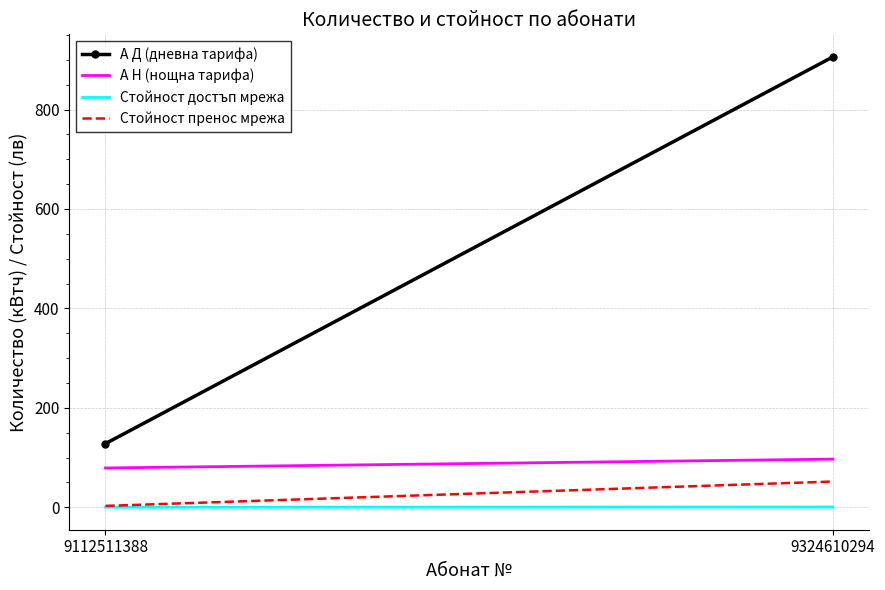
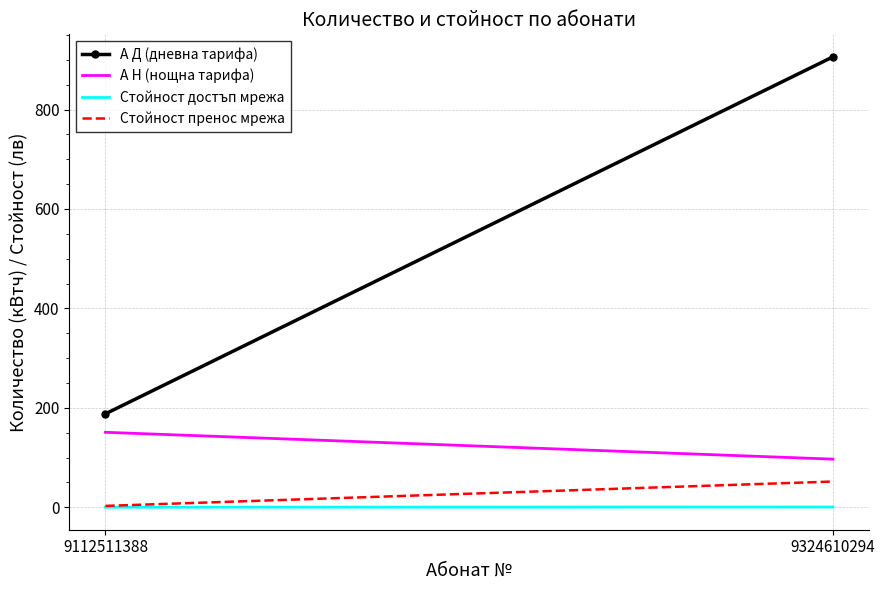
  {
    "А Д (дневна тарифа)": {
-     "9112511388": 130,
+     "9112511388": 190,
      "9324610294": 910
    },
    "А Н (нощна тарифа)": {
-     "9112511388": 80,
+     "9112511388": 150,
      "9324610294": 100
    },
    "Стойност достъп мрежа": {
      "9324610294": 0
    },
    "Стойност пренос мрежа": {
      "9324610294": 50
    }
  }
